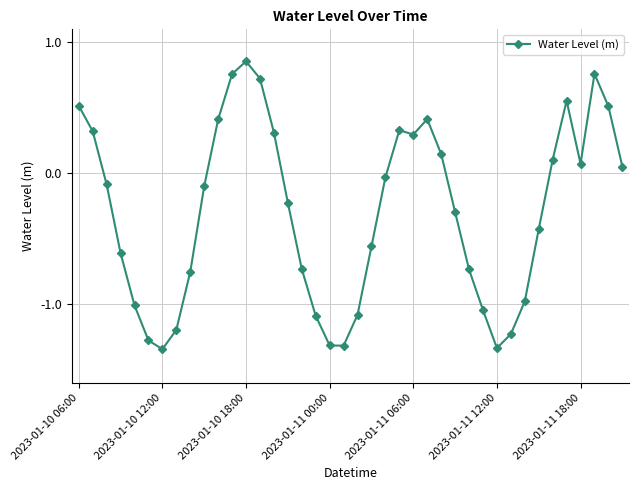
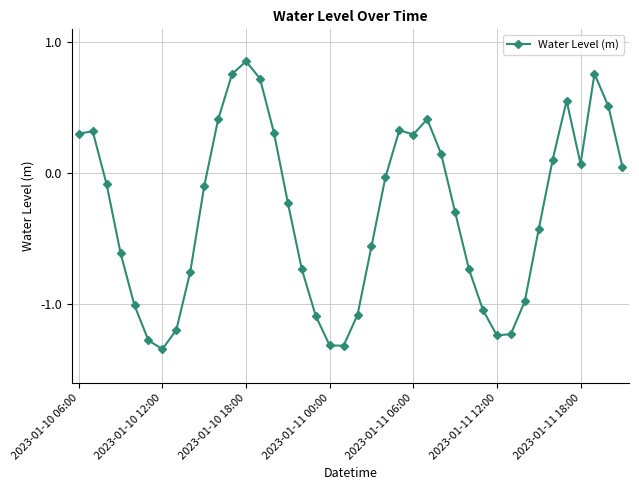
  {
-   "2023-01-10 06:00": 0.52,
+   "2023-01-10 06:00": 0.30,
    "2023-01-10 12:00": -1.34,
    "2023-01-10 18:00": 0.86,
    "2023-01-11 00:00": -1.31,
    "2023-01-11 06:00": 0.30,
-   "2023-01-11 12:00": -1.33,
+   "2023-01-11 12:00": -1.24,
    "2023-01-11 18:00": 0.07
  }
